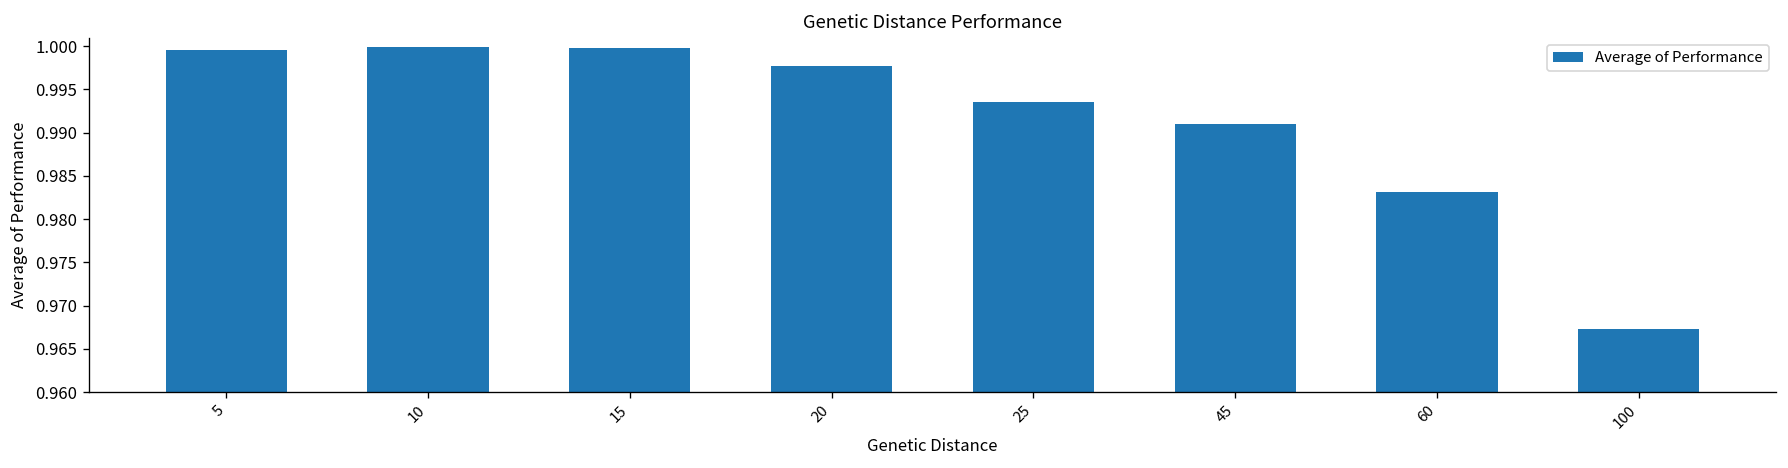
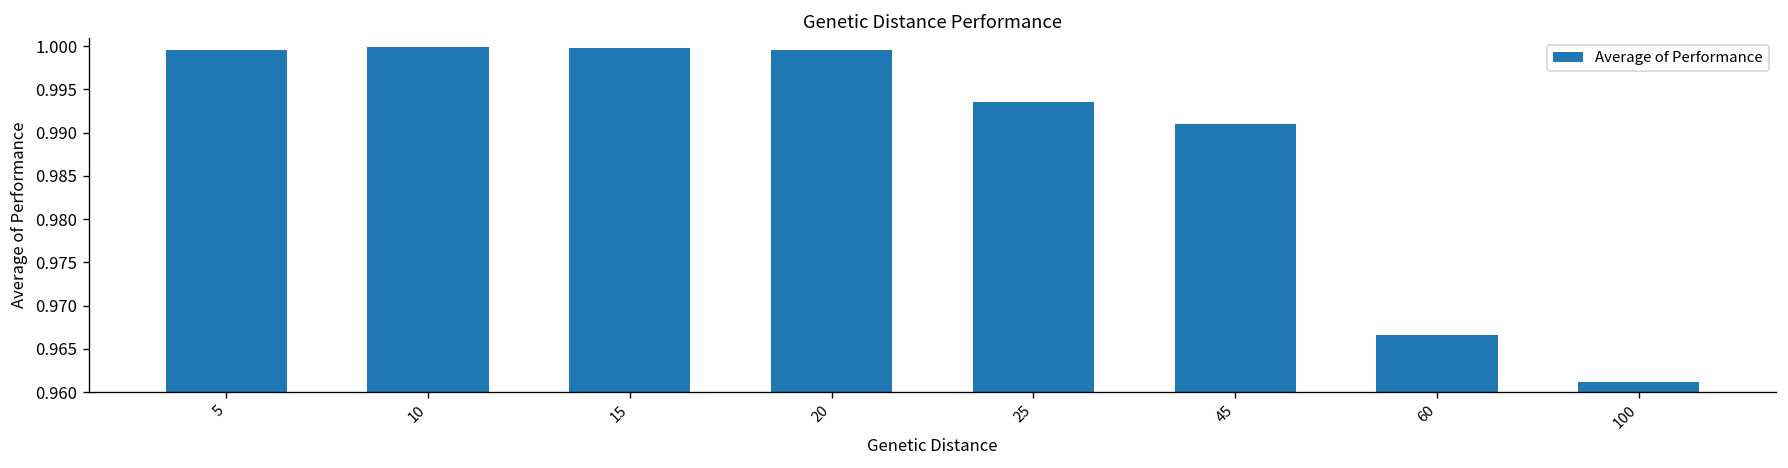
  {
    "5": 1.000,
    "10": 1.000,
    "15": 1.000,
-   "20": 0.998,
+   "20": 1.000,
    "25": 0.994,
    "45": 0.991,
-   "60": 0.983,
-   "100": 0.967
+   "60": 0.967,
+   "100": 0.961
  }
